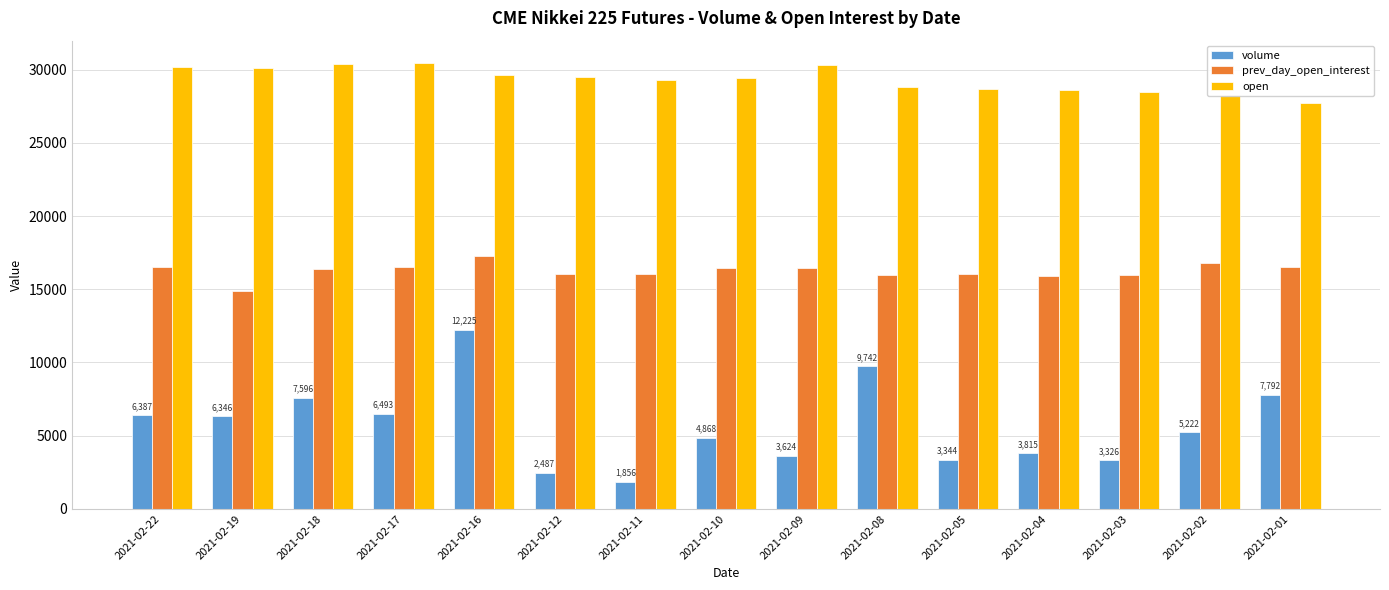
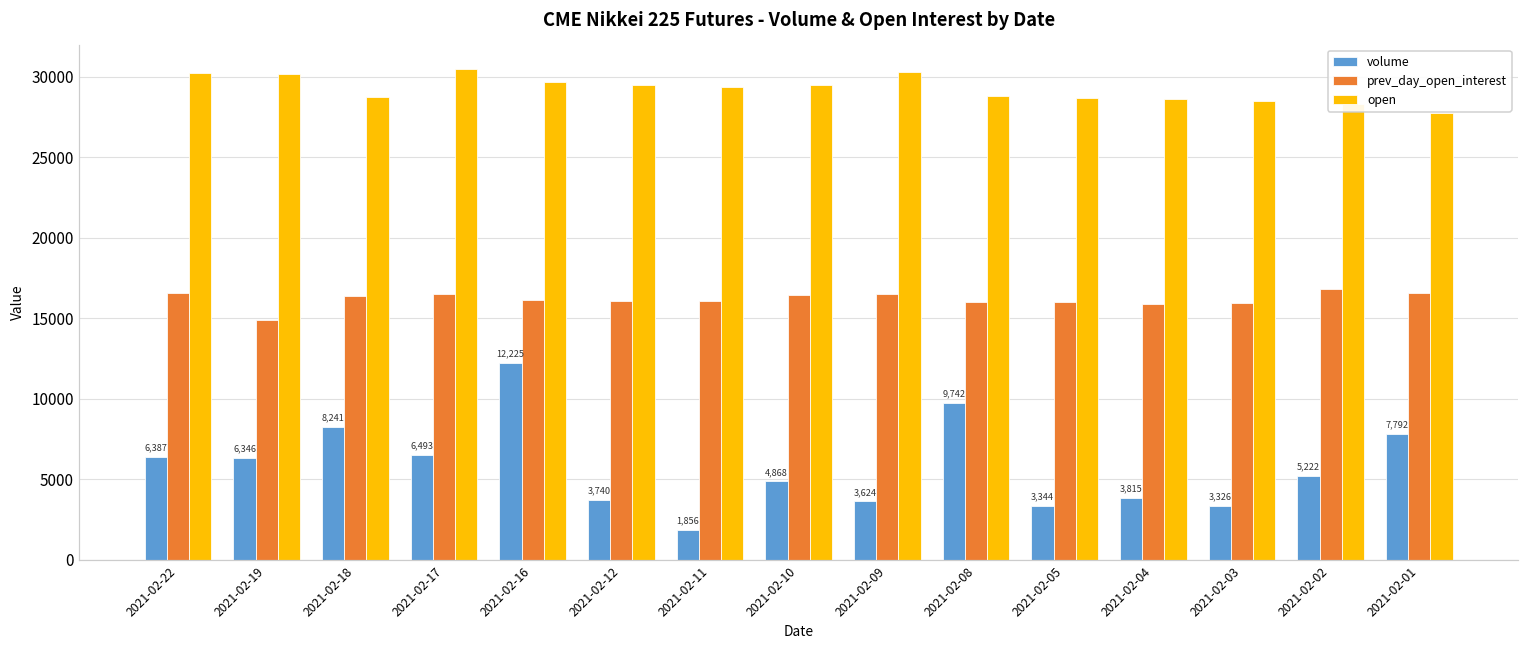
  {
    "volume": {
      "2021-02-22": "6,387",
      "2021-02-19": "6,346",
-     "2021-02-18": "7,596",
+     "2021-02-18": "8,241",
      "2021-02-17": "6,493",
      "2021-02-16": "12,225",
-     "2021-02-12": "2,487",
+     "2021-02-12": "3,740",
      "2021-02-11": "1,856",
      "2021-02-10": "4,868",
      "2021-02-09": "3,624",
      "2021-02-08": "9,742",
      "2021-02-05": "3,344",
      "2021-02-04": "3,815",
      "2021-02-03": "3,326",
      "2021-02-02": "5,222",
      "2021-02-01": "7,792"
    },
    "prev_day_open_interest": {
      "2021-02-22": "16500",
      "2021-02-19": "14900",
      "2021-02-18": "16400",
      "2021-02-17": "16500",
-     "2021-02-16": "17300",
+     "2021-02-16": "16100",
      "2021-02-12": "16100",
      "2021-02-11": "16100",
      "2021-02-10": "16400",
      "2021-02-09": "16500",
      "2021-02-08": "16000",
      "2021-02-05": "16000",
      "2021-02-04": "15900",
      "2021-02-03": "16000",
      "2021-02-02": "16800",
      "2021-02-01": "16500"
    },
    "open": {
      "2021-02-22": "30200",
      "2021-02-19": "30100",
-     "2021-02-18": "30400",
+     "2021-02-18": "28800",
      "2021-02-17": "30500",
      "2021-02-16": "29600",
      "2021-02-12": "29500",
      "2021-02-11": "29300",
      "2021-02-10": "29400",
      "2021-02-09": "30300",
      "2021-02-08": "28800",
      "2021-02-05": "28700",
      "2021-02-04": "28600",
      "2021-02-03": "28500",
      "2021-02-01": "27700"
    }
  }
